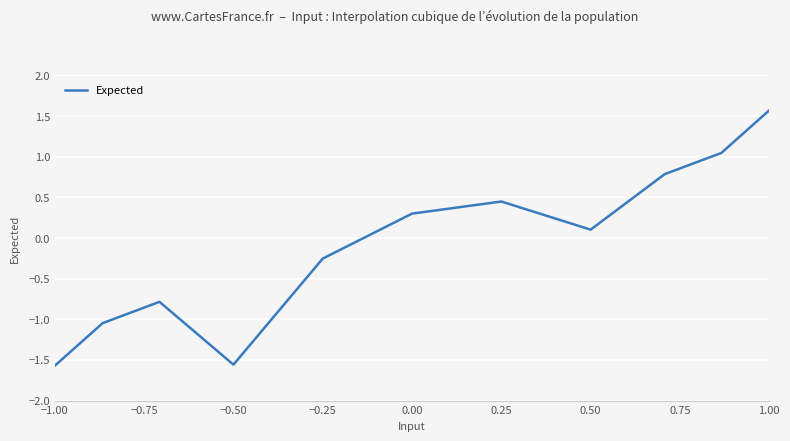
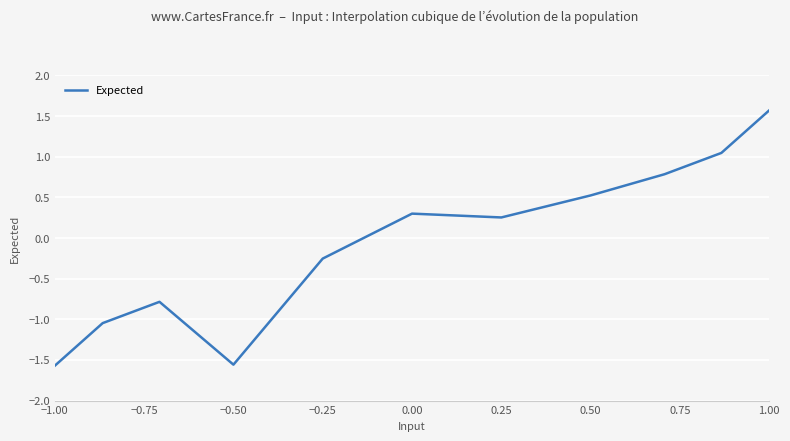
  {
    "−1.00": -1.6,
    "−0.50": -1.6,
    "−0.25": -0.3,
    "0.00": 0.3,
-   "0.25": 0.4,
-   "0.50": 0.1,
+   "0.25": 0.3,
+   "0.50": 0.5,
    "1.00": 1.6
  }
